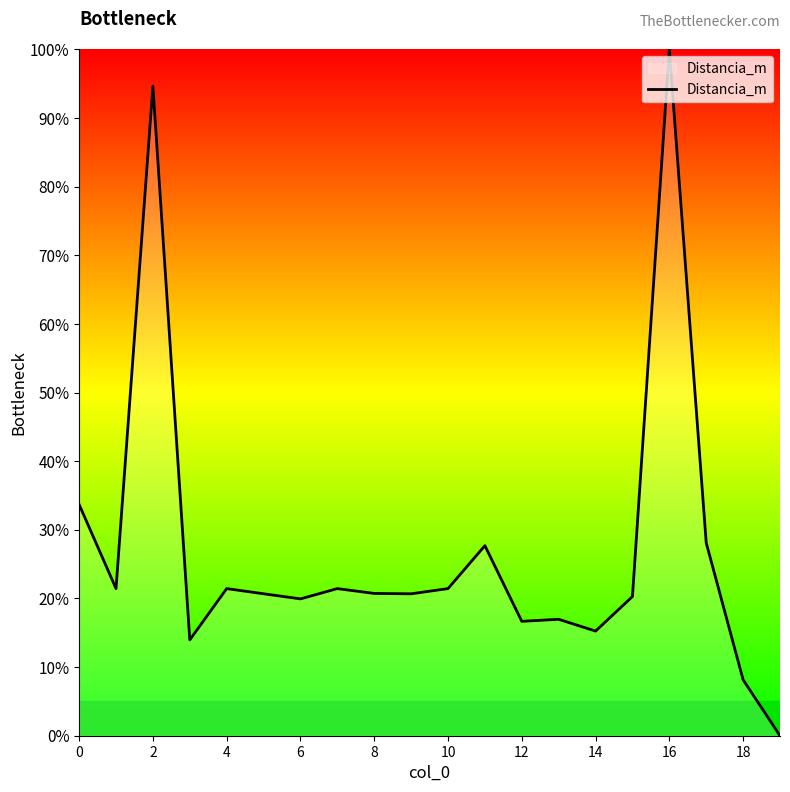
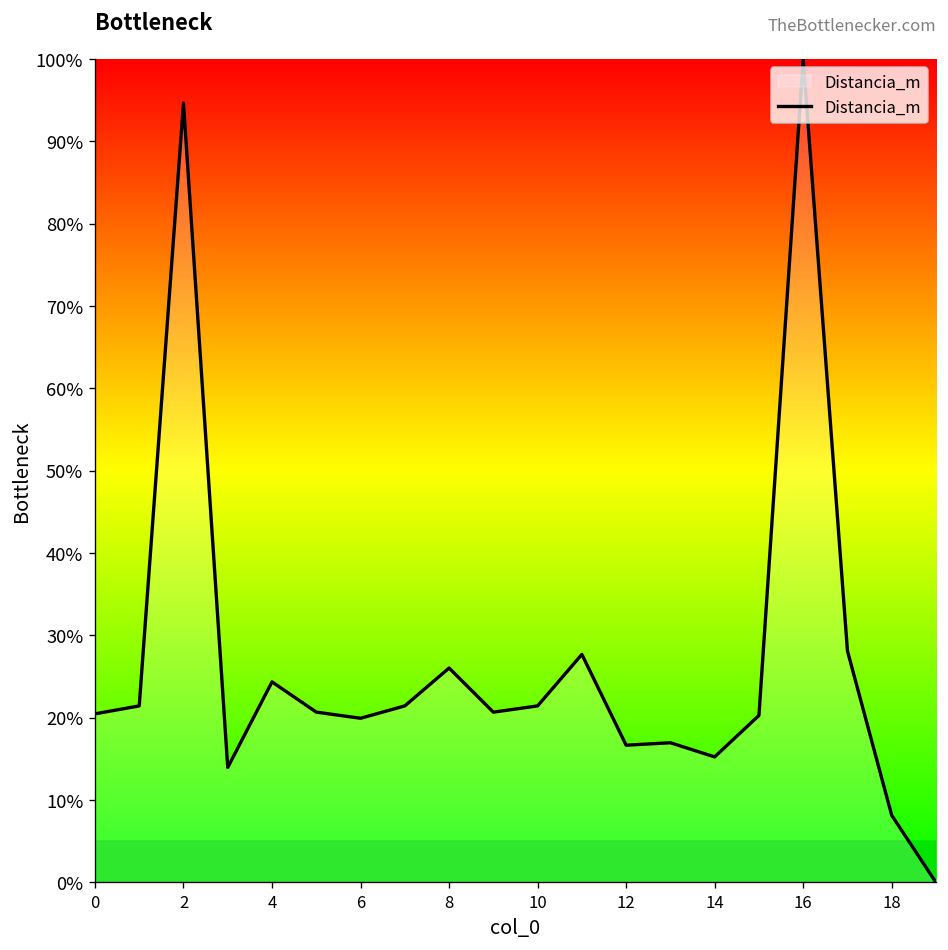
  {
-   "0": "34%",
+   "0": "20%",
    "2": "95%",
-   "4": "21%",
+   "4": "24%",
    "6": "20%",
-   "8": "21%",
+   "8": "26%",
    "10": "21%",
    "12": "17%",
    "14": "15%",
    "16": "100%",
    "18": "8%"
  }
